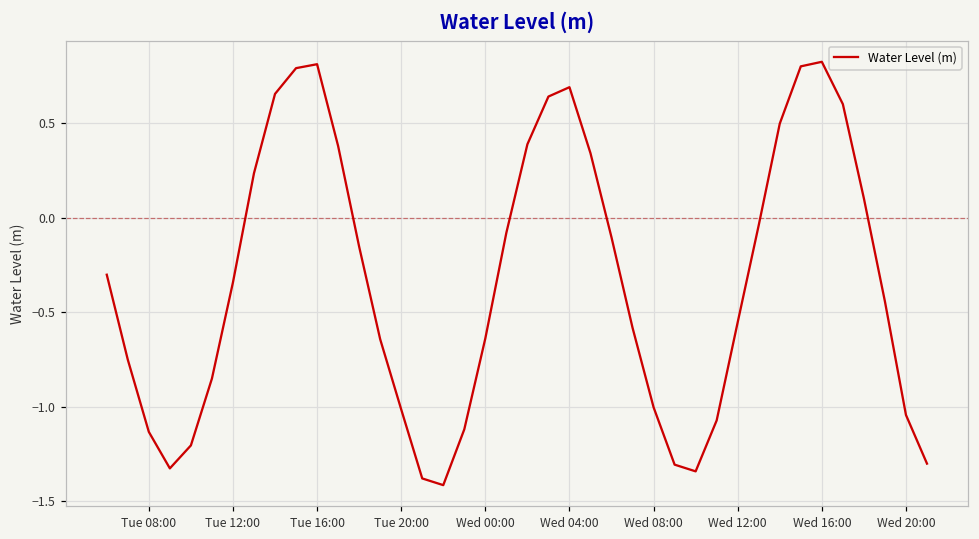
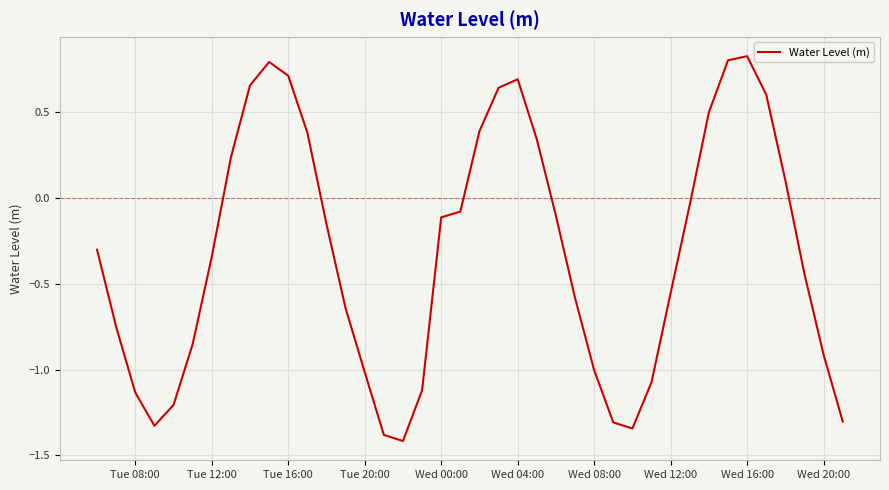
  {
    "Tue 08:00": -1.13,
    "Tue 12:00": -0.34,
-   "Tue 16:00": 0.81,
+   "Tue 16:00": 0.71,
    "Tue 20:00": -1.01,
-   "Wed 00:00": -0.64,
+   "Wed 00:00": -0.11,
    "Wed 04:00": 0.69,
    "Wed 08:00": -1.00,
    "Wed 12:00": -0.55,
    "Wed 16:00": 0.83,
-   "Wed 20:00": -1.04
+   "Wed 20:00": -0.91
  }
